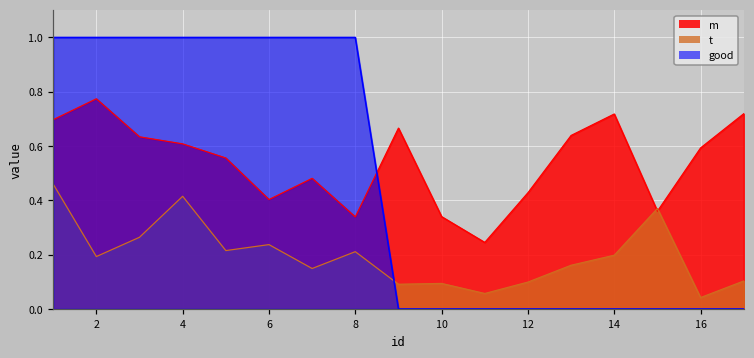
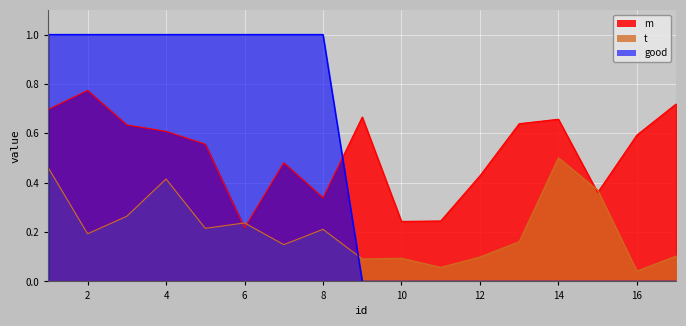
  {
    "m": {
      "2": 0.77,
      "4": 0.61,
-     "6": 0.40,
+     "6": 0.22,
      "8": 0.34,
-     "10": 0.34,
+     "10": 0.24,
      "12": 0.43,
-     "14": 0.72,
+     "14": 0.66,
      "16": 0.59
    },
    "t": {
      "2": 0.19,
      "4": 0.42,
      "6": 0.24,
      "8": 0.21,
      "10": 0.09,
      "12": 0.10,
-     "14": 0.20,
+     "14": 0.50,
      "16": 0.04
    },
    "good": {
      "2": 1.00,
      "4": 1.00,
      "6": 1.00,
      "8": 1.00,
      "10": 0.00,
      "12": 0.00,
      "14": 0.00,
      "16": 0.00
    }
  }
